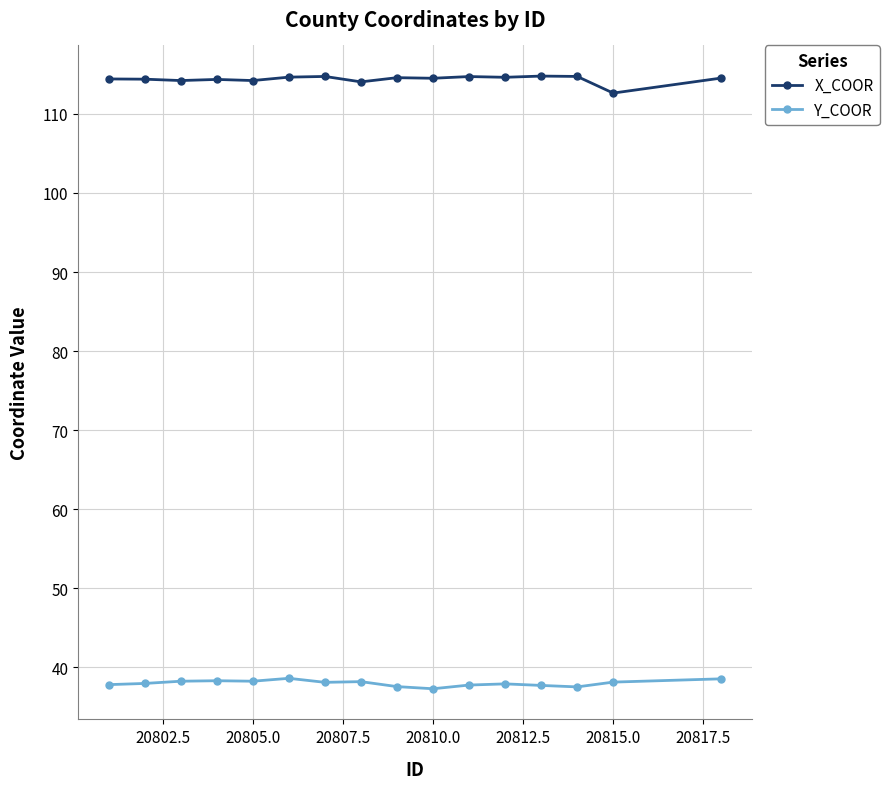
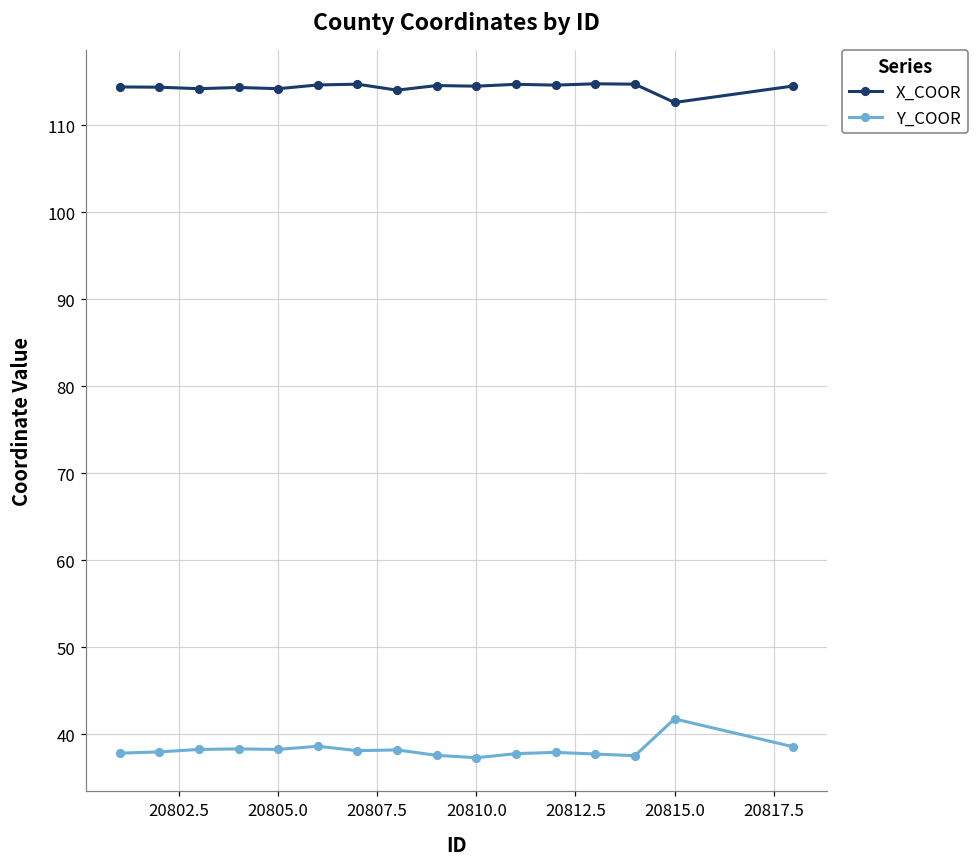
  {
    "X_COOR": {
      "20805.0": 114,
      "20810.0": 115,
      "20815.0": 113
    },
    "Y_COOR": {
      "20805.0": 38,
      "20810.0": 37,
-     "20815.0": 38
+     "20815.0": 42
    }
  }
